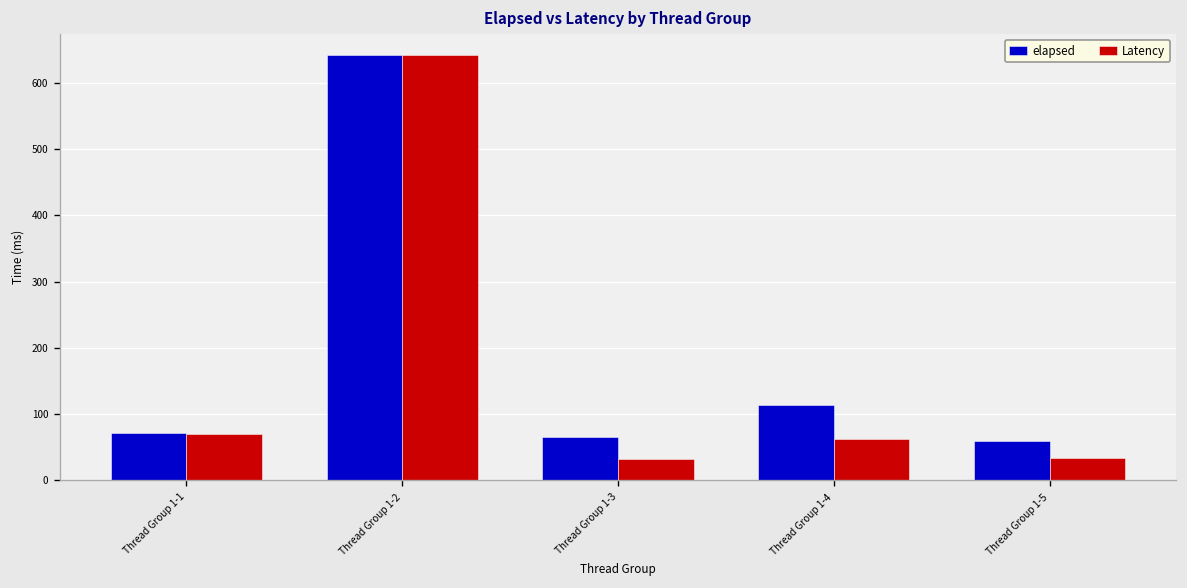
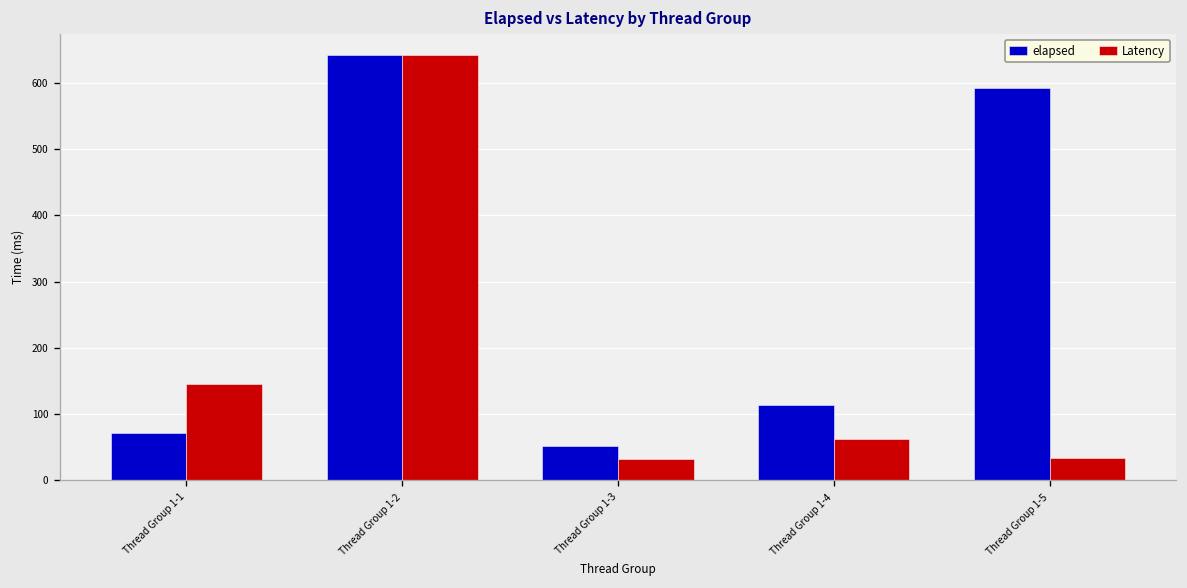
  {
    "elapsed": {
      "Thread Group 1-1": 70,
      "Thread Group 1-2": 640,
-     "Thread Group 1-3": 70,
+     "Thread Group 1-3": 50,
      "Thread Group 1-4": 110,
-     "Thread Group 1-5": 60
+     "Thread Group 1-5": 590
    },
    "Latency": {
-     "Thread Group 1-1": 70,
+     "Thread Group 1-1": 150,
      "Thread Group 1-2": 640,
      "Thread Group 1-3": 30,
      "Thread Group 1-4": 60,
      "Thread Group 1-5": 30
    }
  }
